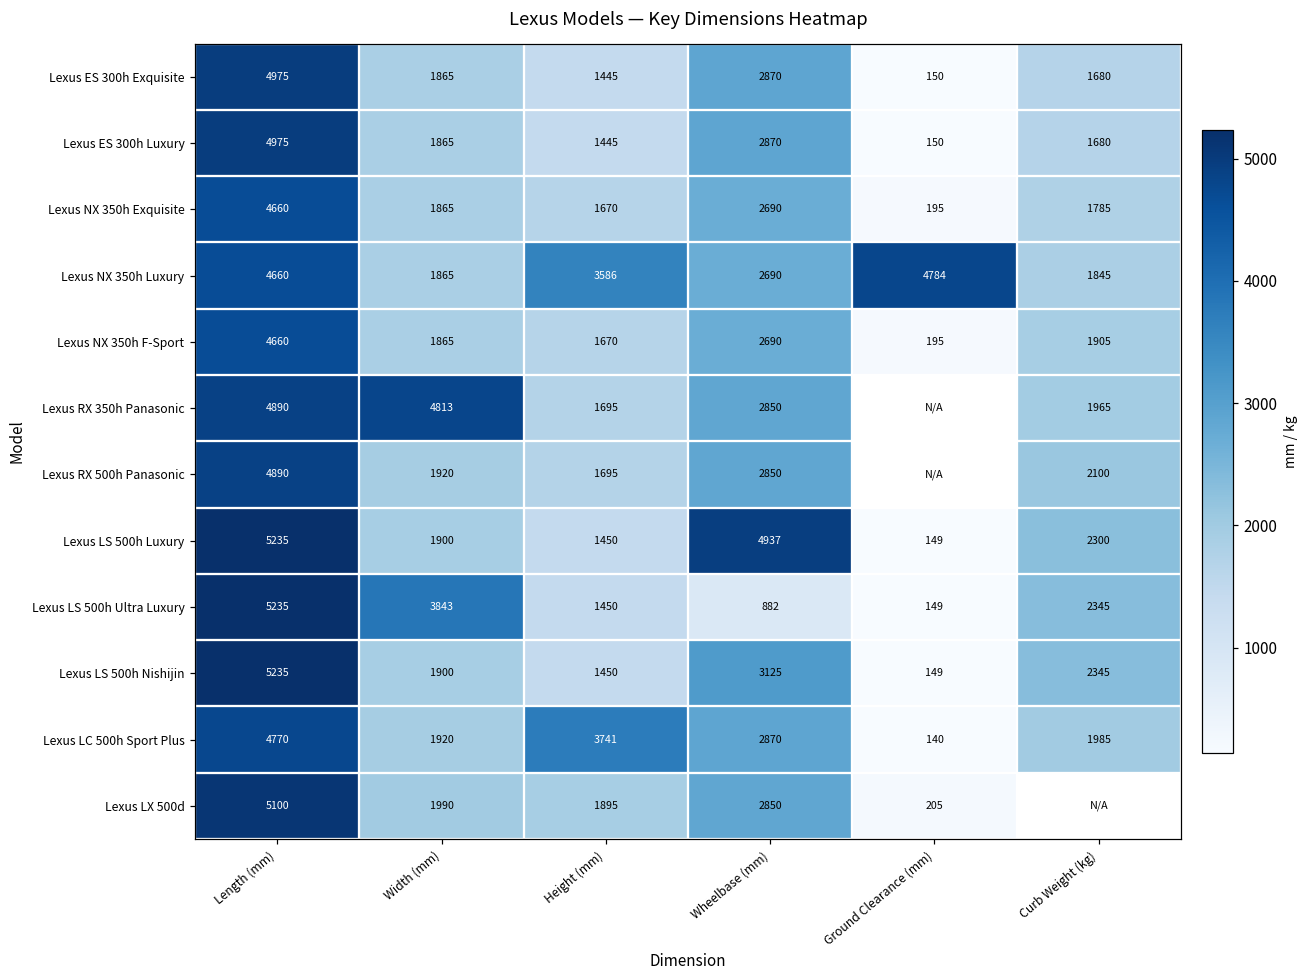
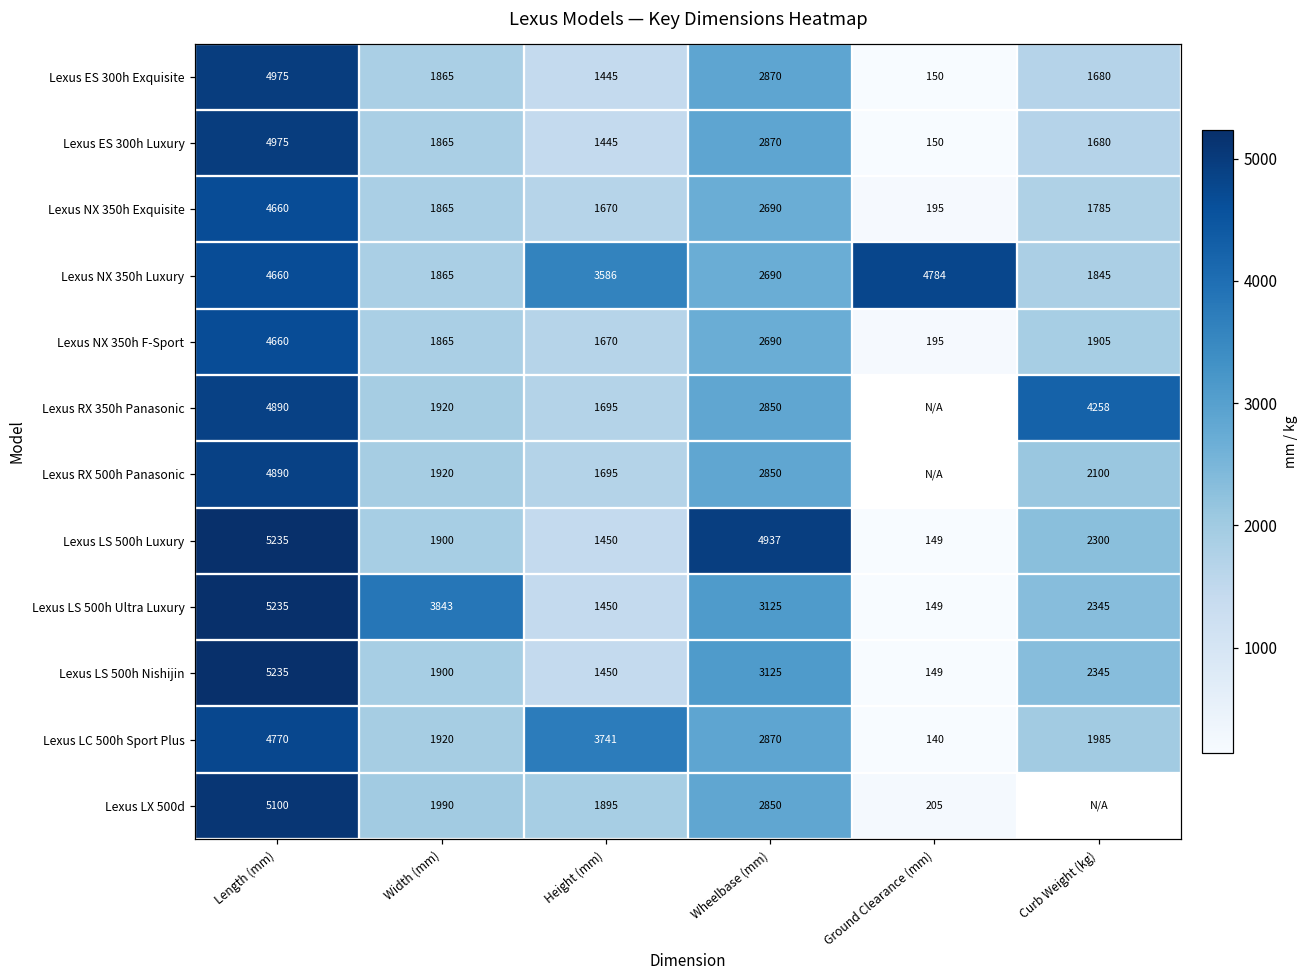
  {
    "Lexus ES 300h Exquisite": {
      "Length (mm)": 4975,
      "Width (mm)": 1865,
      "Height (mm)": 1445,
      "Wheelbase (mm)": 2870,
      "Ground Clearance (mm)": 150,
      "Curb Weight (kg)": 1680
    },
    "Lexus ES 300h Luxury": {
      "Length (mm)": 4975,
      "Width (mm)": 1865,
      "Height (mm)": 1445,
      "Wheelbase (mm)": 2870,
      "Ground Clearance (mm)": 150,
      "Curb Weight (kg)": 1680
    },
    "Lexus NX 350h Exquisite": {
      "Length (mm)": 4660,
      "Width (mm)": 1865,
      "Height (mm)": 1670,
      "Wheelbase (mm)": 2690,
      "Ground Clearance (mm)": 195,
      "Curb Weight (kg)": 1785
    },
    "Lexus NX 350h Luxury": {
      "Length (mm)": 4660,
      "Width (mm)": 1865,
      "Height (mm)": 3586,
      "Wheelbase (mm)": 2690,
      "Ground Clearance (mm)": 4784,
      "Curb Weight (kg)": 1845
    },
    "Lexus NX 350h F-Sport": {
      "Length (mm)": 4660,
      "Width (mm)": 1865,
      "Height (mm)": 1670,
      "Wheelbase (mm)": 2690,
      "Ground Clearance (mm)": 195,
      "Curb Weight (kg)": 1905
    },
    "Lexus RX 350h Panasonic": {
      "Length (mm)": 4890,
-     "Width (mm)": 4813,
+     "Width (mm)": 1920,
      "Height (mm)": 1695,
      "Wheelbase (mm)": 2850,
-     "Curb Weight (kg)": 1965
+     "Curb Weight (kg)": 4258
    },
    "Lexus RX 500h Panasonic": {
      "Length (mm)": 4890,
      "Width (mm)": 1920,
      "Height (mm)": 1695,
      "Wheelbase (mm)": 2850,
      "Curb Weight (kg)": 2100
    },
    "Lexus LS 500h Luxury": {
      "Length (mm)": 5235,
      "Width (mm)": 1900,
      "Height (mm)": 1450,
      "Wheelbase (mm)": 4937,
      "Ground Clearance (mm)": 149,
      "Curb Weight (kg)": 2300
    },
    "Lexus LS 500h Ultra Luxury": {
      "Length (mm)": 5235,
      "Width (mm)": 3843,
      "Height (mm)": 1450,
-     "Wheelbase (mm)": 882,
+     "Wheelbase (mm)": 3125,
      "Ground Clearance (mm)": 149,
      "Curb Weight (kg)": 2345
    },
    "Lexus LS 500h Nishijin": {
      "Length (mm)": 5235,
      "Width (mm)": 1900,
      "Height (mm)": 1450,
      "Wheelbase (mm)": 3125,
      "Ground Clearance (mm)": 149,
      "Curb Weight (kg)": 2345
    },
    "Lexus LC 500h Sport Plus": {
      "Length (mm)": 4770,
      "Width (mm)": 1920,
      "Height (mm)": 3741,
      "Wheelbase (mm)": 2870,
      "Ground Clearance (mm)": 140,
      "Curb Weight (kg)": 1985
    },
    "Lexus LX 500d": {
      "Length (mm)": 5100,
      "Width (mm)": 1990,
      "Height (mm)": 1895,
      "Wheelbase (mm)": 2850,
      "Ground Clearance (mm)": 205
    }
  }
